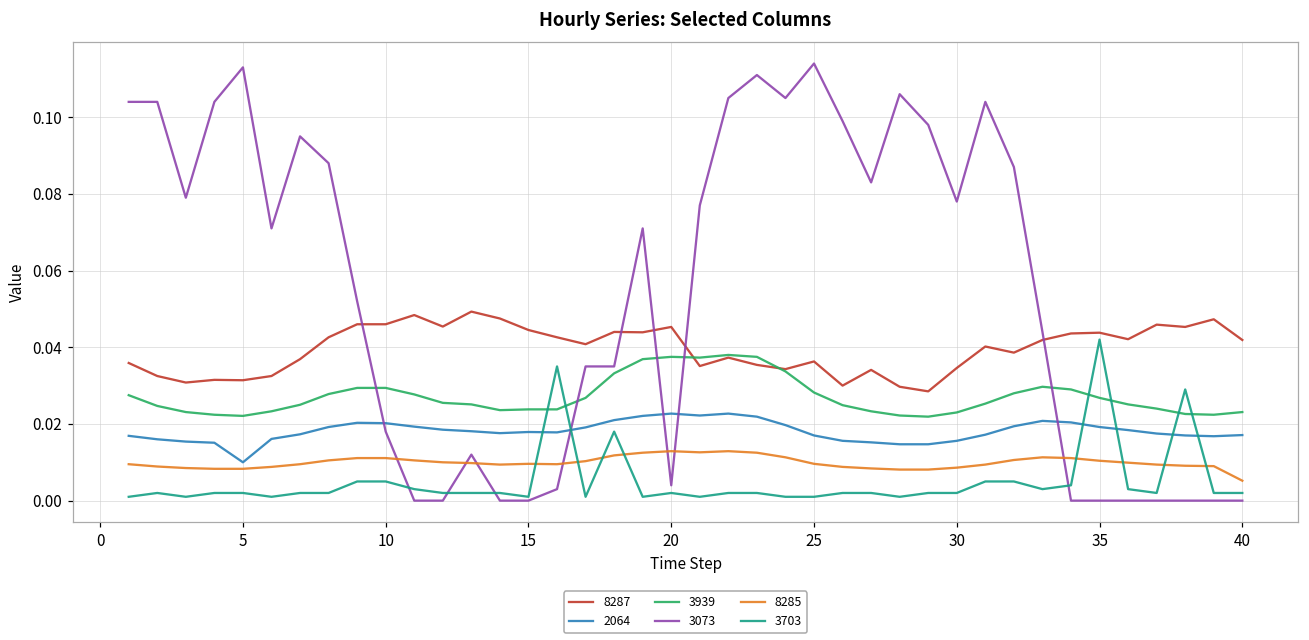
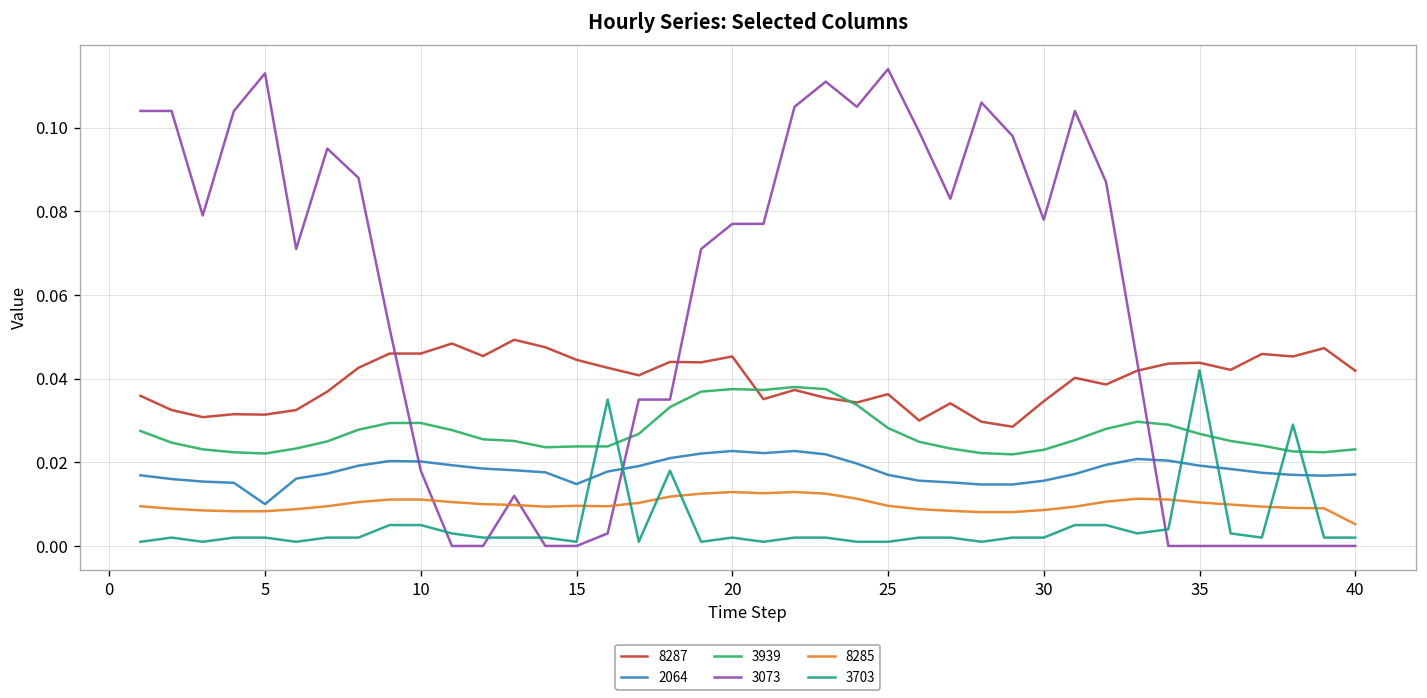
  {
    "8287": {
      "5": 0.031,
      "10": 0.046,
      "15": 0.045,
      "20": 0.045,
      "25": 0.036,
      "30": 0.035,
      "35": 0.044,
      "40": 0.042
    },
    "2064": {
      "5": 0.010,
      "10": 0.020,
-     "15": 0.018,
+     "15": 0.015,
      "20": 0.023,
      "25": 0.017,
      "30": 0.016,
      "35": 0.019,
      "40": 0.017
    },
    "3073": {
      "5": 0.113,
      "10": 0.018,
      "15": 0.000,
-     "20": 0.004,
+     "20": 0.077,
      "25": 0.114,
      "30": 0.078,
      "35": 0.000,
      "40": 0.000
    },
    "8285": {
      "5": 0.008,
      "10": 0.011,
      "15": 0.010,
      "20": 0.013,
      "25": 0.010,
      "30": 0.009,
      "35": 0.010,
      "40": 0.005
    }
  }
